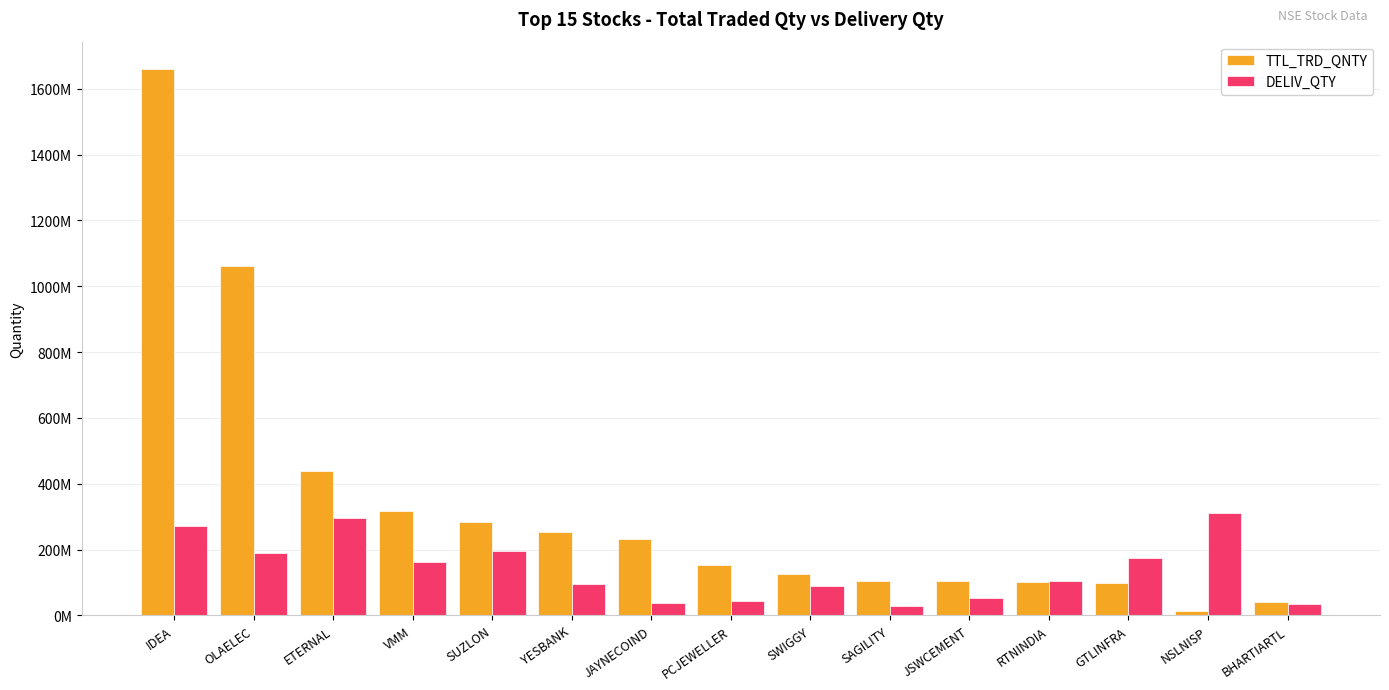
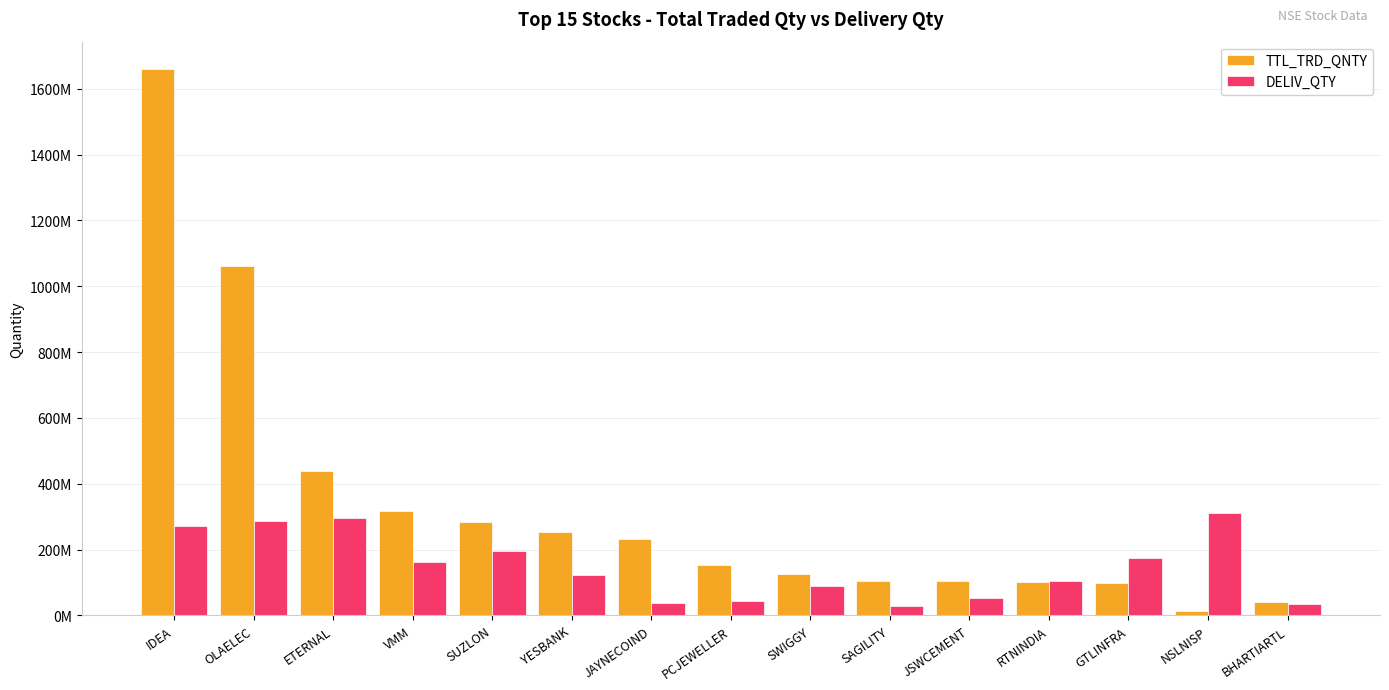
  {
    "TTL_TRD_QNTY": {
      "IDEA": 1660000000,
      "OLAELEC": 1060000000,
      "ETERNAL": 440000000,
      "VMM": 320000000,
      "SUZLON": 280000000,
      "YESBANK": 250000000,
      "JAYNECOIND": 230000000,
      "PCJEWELLER": 150000000,
      "SWIGGY": 130000000,
      "SAGILITY": 110000000,
      "JSWCEMENT": 110000000,
      "RTNINDIA": 100000000,
      "GTLINFRA": 100000000,
      "NSLNISP": 10000000,
      "BHARTIARTL": 40000000
    },
    "DELIV_QTY": {
      "IDEA": 270000000,
-     "OLAELEC": 190000000,
+     "OLAELEC": 290000000,
      "ETERNAL": 300000000,
      "VMM": 160000000,
      "SUZLON": 200000000,
-     "YESBANK": 90000000,
+     "YESBANK": 120000000,
      "JAYNECOIND": 40000000,
      "PCJEWELLER": 40000000,
      "SWIGGY": 90000000,
      "SAGILITY": 30000000,
      "JSWCEMENT": 50000000,
      "RTNINDIA": 100000000,
      "GTLINFRA": 180000000,
      "NSLNISP": 310000000,
      "BHARTIARTL": 40000000
    }
  }
